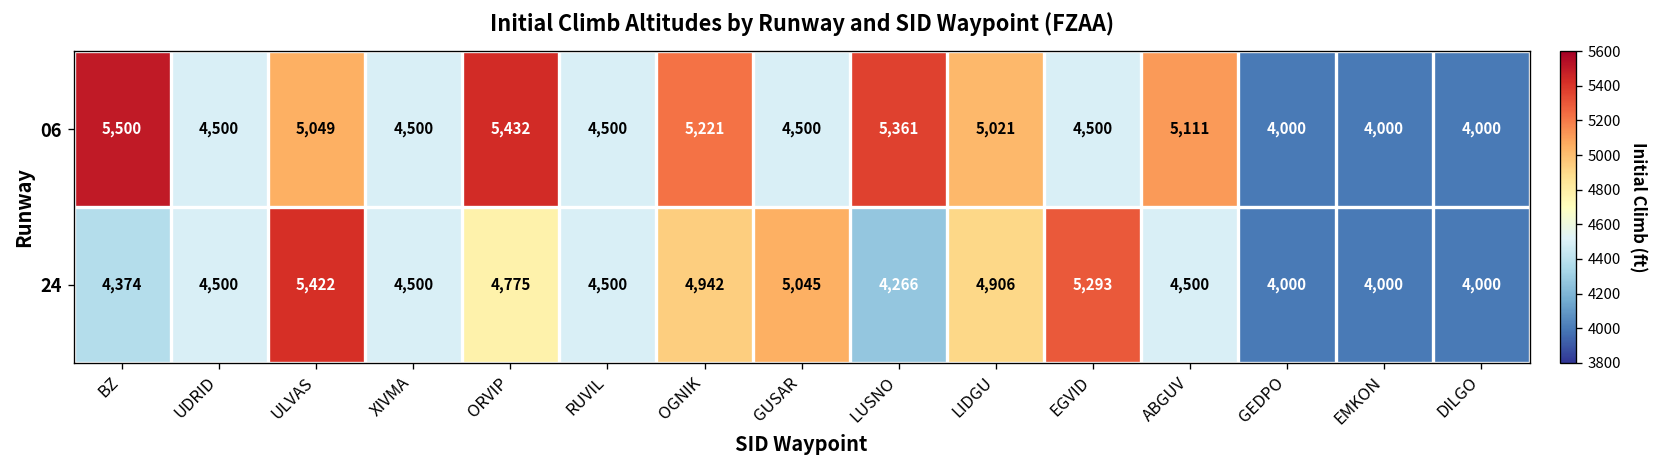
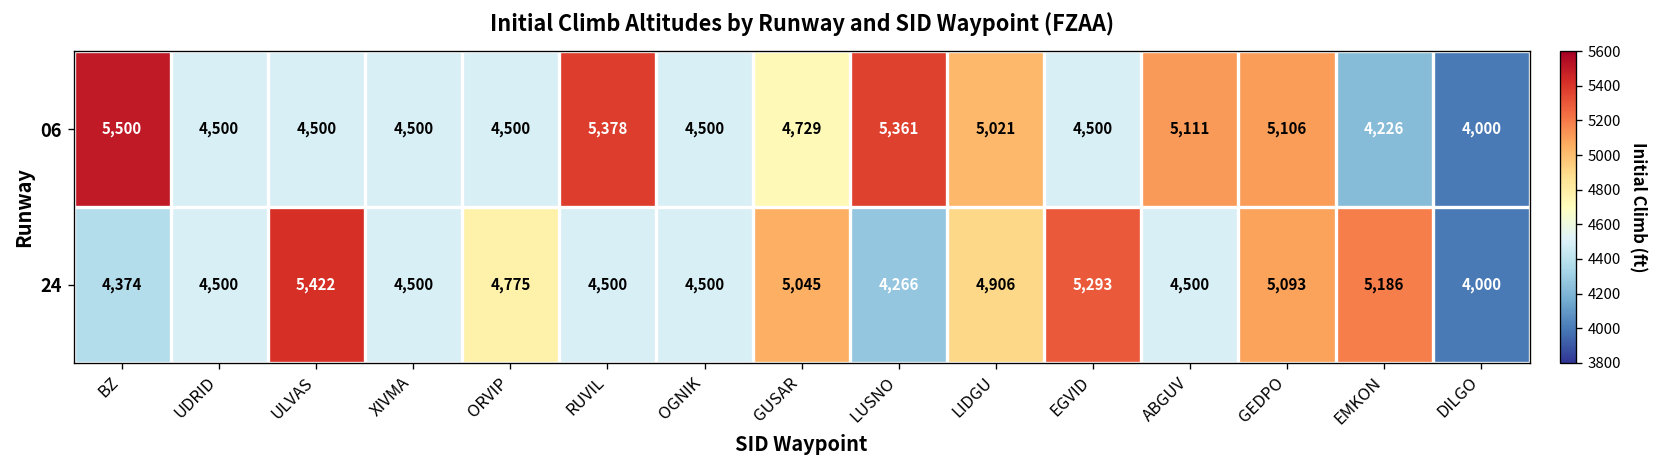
  {
    "06": {
      "BZ": "5,500",
      "UDRID": "4,500",
-     "ULVAS": "5,049",
+     "ULVAS": "4,500",
      "XIVMA": "4,500",
-     "ORVIP": "5,432",
-     "RUVIL": "4,500",
-     "OGNIK": "5,221",
-     "GUSAR": "4,500",
+     "ORVIP": "4,500",
+     "RUVIL": "5,378",
+     "OGNIK": "4,500",
+     "GUSAR": "4,729",
      "LUSNO": "5,361",
      "LIDGU": "5,021",
      "EGVID": "4,500",
      "ABGUV": "5,111",
-     "GEDPO": "4,000",
-     "EMKON": "4,000",
+     "GEDPO": "5,106",
+     "EMKON": "4,226",
      "DILGO": "4,000"
    },
    "24": {
      "BZ": "4,374",
      "UDRID": "4,500",
      "ULVAS": "5,422",
      "XIVMA": "4,500",
      "ORVIP": "4,775",
      "RUVIL": "4,500",
-     "OGNIK": "4,942",
+     "OGNIK": "4,500",
      "GUSAR": "5,045",
      "LUSNO": "4,266",
      "LIDGU": "4,906",
      "EGVID": "5,293",
      "ABGUV": "4,500",
-     "GEDPO": "4,000",
-     "EMKON": "4,000",
+     "GEDPO": "5,093",
+     "EMKON": "5,186",
      "DILGO": "4,000"
    }
  }
